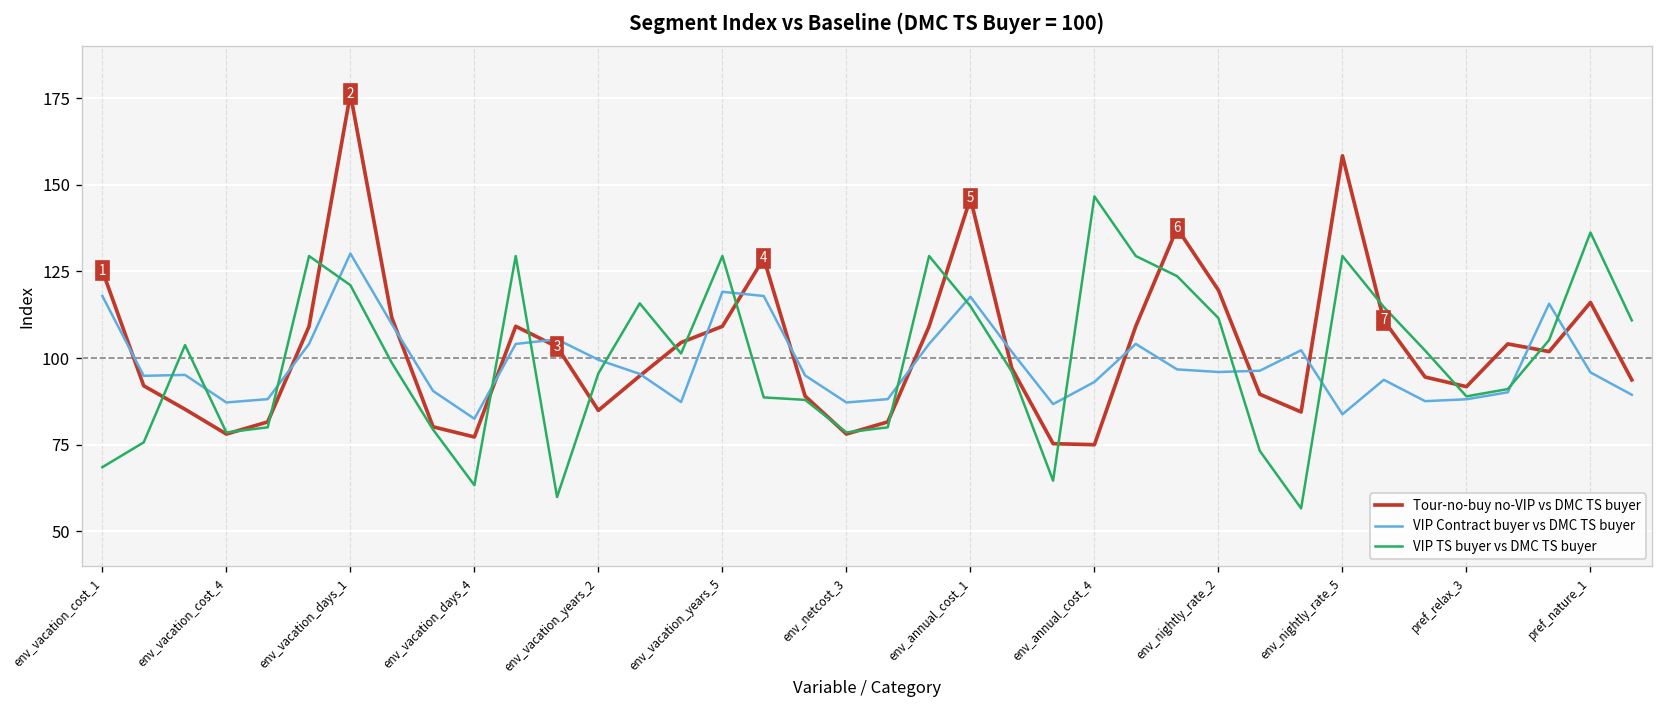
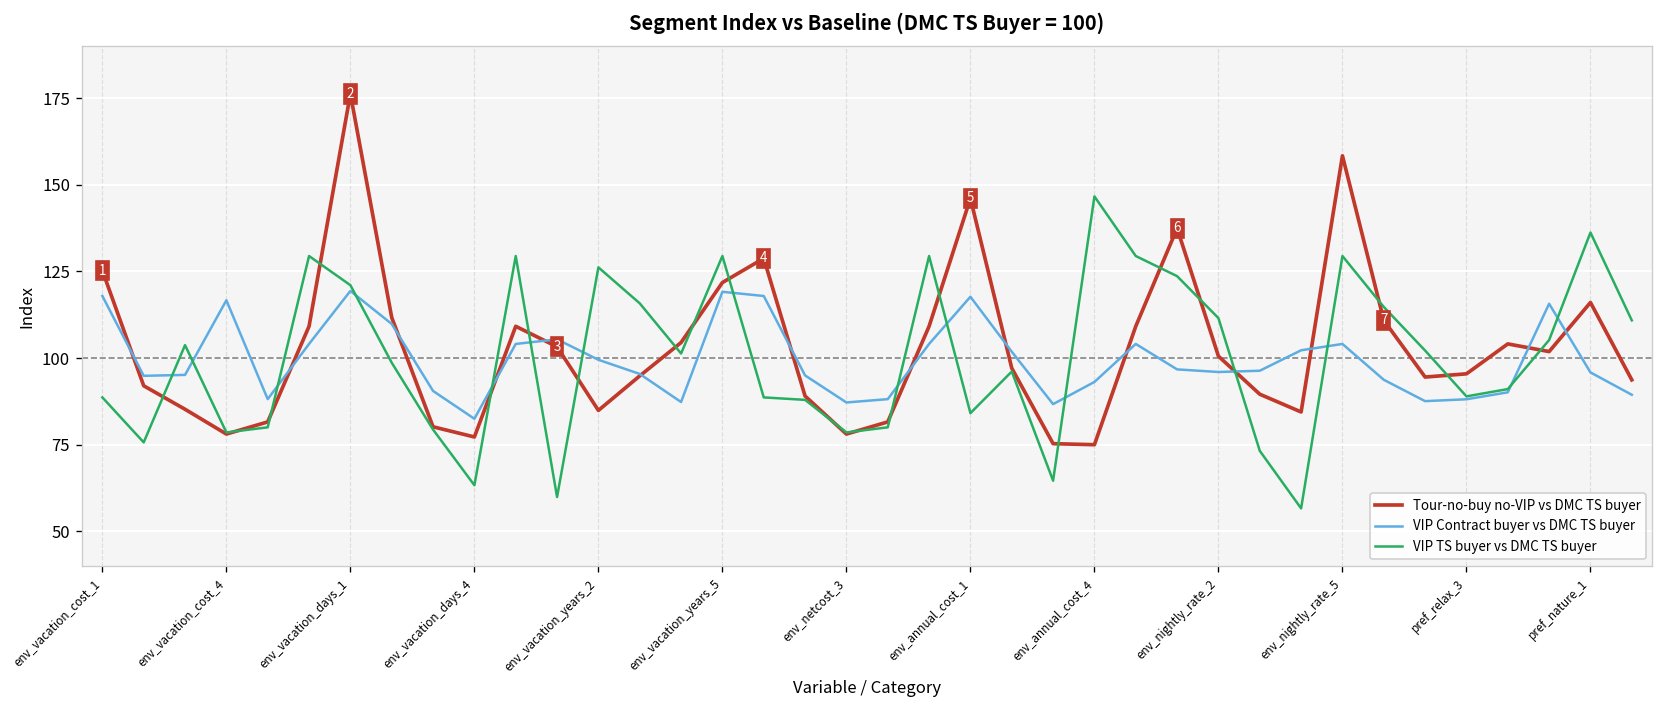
  {
    "Tour-no-buy no-VIP vs DMC TS buyer": {
      "env_vacation_days_4": 77,
      "env_vacation_years_2": 85,
-     "env_vacation_years_5": 109,
+     "env_vacation_years_5": 122,
      "env_annual_cost_4": 75,
-     "env_nightly_rate_2": 120,
+     "env_nightly_rate_2": 101,
      "env_nightly_rate_5": 158,
-     "pref_relax_3": 92,
+     "pref_relax_3": 95,
      "pref_nature_1": 116
    },
    "VIP Contract buyer vs DMC TS buyer": {
      "env_vacation_cost_1": 118,
-     "env_vacation_cost_4": 87,
-     "env_vacation_days_1": 130,
+     "env_vacation_cost_4": 117,
+     "env_vacation_days_1": 119,
      "env_vacation_days_4": 83,
      "env_vacation_years_2": 100,
      "env_vacation_years_5": 119,
      "env_netcost_3": 87,
      "env_annual_cost_1": 118,
      "env_annual_cost_4": 93,
      "env_nightly_rate_2": 96,
-     "env_nightly_rate_5": 84,
+     "env_nightly_rate_5": 104,
      "pref_nature_1": 96
    },
    "VIP TS buyer vs DMC TS buyer": {
-     "env_vacation_cost_1": 69,
+     "env_vacation_cost_1": 89,
      "env_vacation_days_1": 121,
      "env_vacation_days_4": 63,
-     "env_vacation_years_2": 96,
+     "env_vacation_years_2": 126,
      "env_vacation_years_5": 129,
-     "env_annual_cost_1": 115,
+     "env_annual_cost_1": 84,
      "env_annual_cost_4": 147,
      "env_nightly_rate_2": 112,
      "env_nightly_rate_5": 129,
      "pref_nature_1": 136
    }
  }
